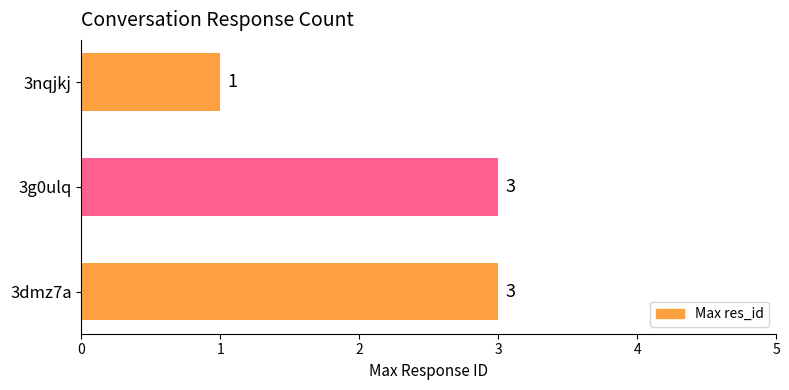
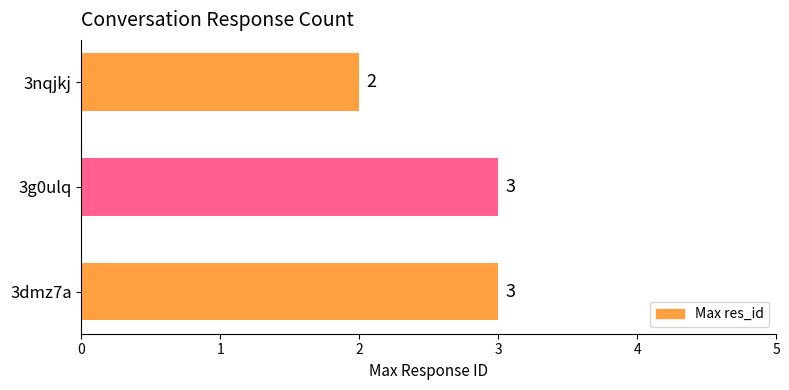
  {
-   "3nqjkj": 1,
+   "3nqjkj": 2,
    "3g0ulq": 3,
    "3dmz7a": 3
  }
